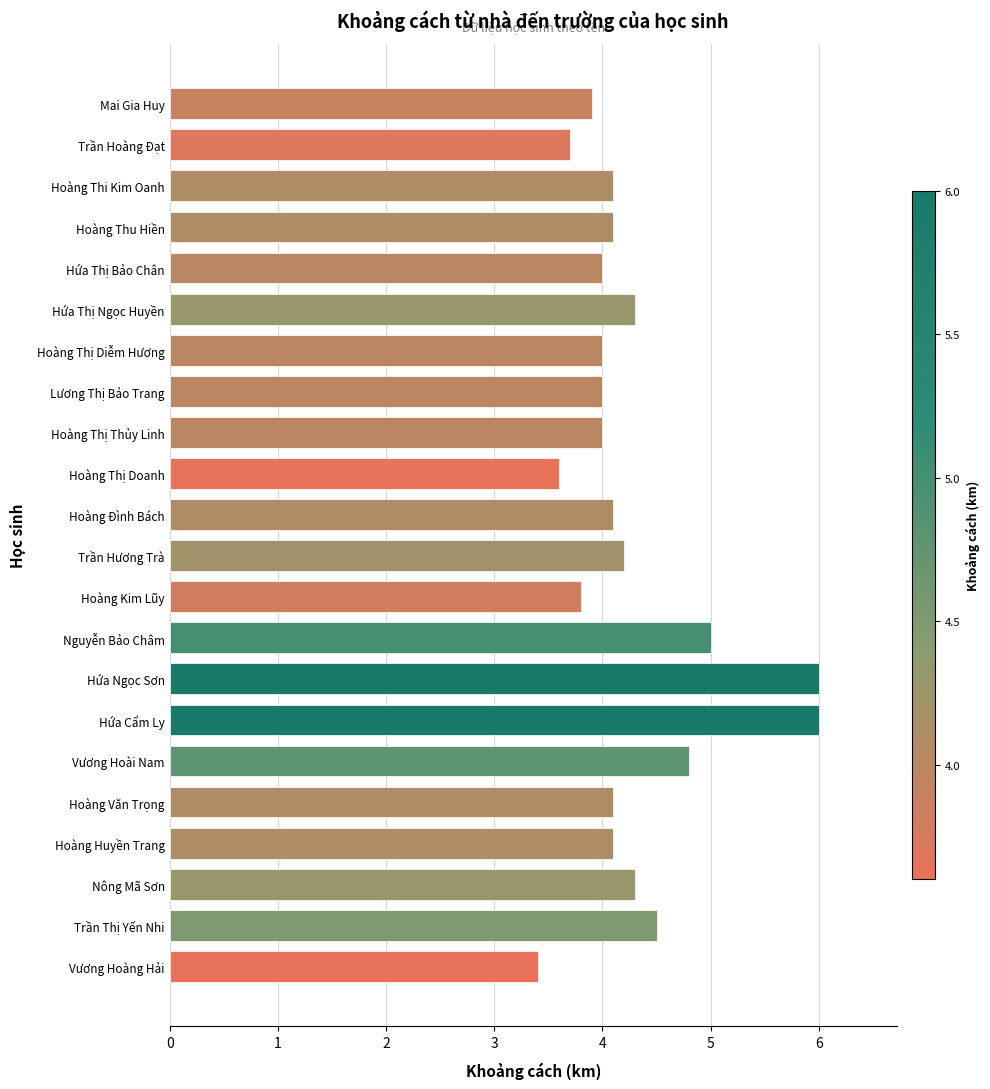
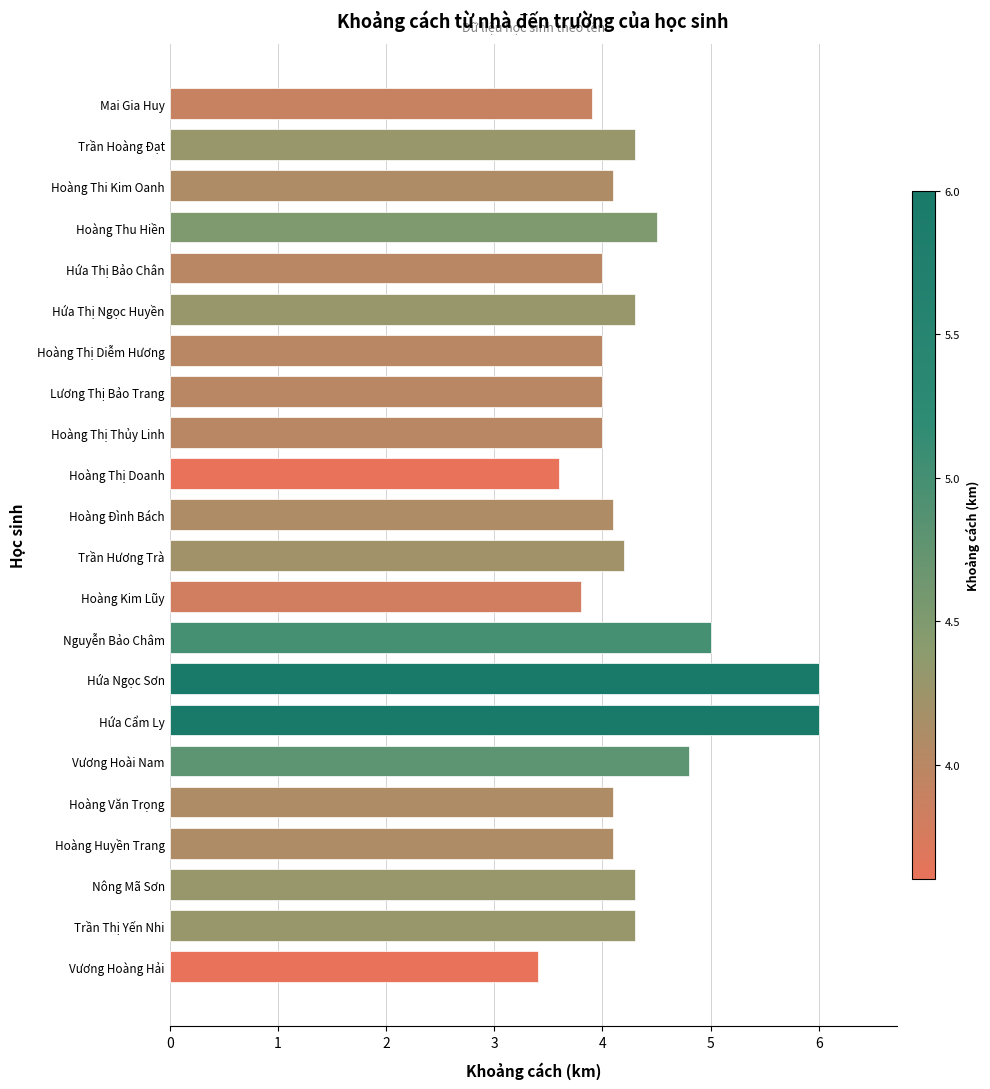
  {
    "Mai Gia Huy": 3.9,
-   "Trần Hoàng Đạt": 3.7,
+   "Trần Hoàng Đạt": 4.3,
    "Hoàng Thi Kim Oanh": 4.1,
-   "Hoàng Thu Hiền": 4.1,
+   "Hoàng Thu Hiền": 4.5,
    "Hứa Thị Bảo Chân": 4.0,
    "Hứa Thị Ngọc Huyền": 4.3,
    "Hoàng Thị Diễm Hương": 4.0,
    "Lương Thị Bảo Trang": 4.0,
    "Hoàng Thị Thủy Linh": 4.0,
    "Hoàng Thị Doanh": 3.6,
    "Hoàng Đình Bách": 4.1,
    "Trần Hương Trà": 4.2,
    "Hoàng Kim Lũy": 3.8,
    "Nguyễn Bảo Châm": 5.0,
    "Hứa Ngọc Sơn": 6.0,
    "Hứa Cẩm Ly": 6.0,
    "Vương Hoài Nam": 4.8,
    "Hoàng Văn Trọng": 4.1,
    "Hoàng Huyền Trang": 4.1,
    "Nông Mã Sơn": 4.3,
-   "Trần Thị Yến Nhi": 4.5,
+   "Trần Thị Yến Nhi": 4.3,
    "Vương Hoàng Hải": 3.4
  }
